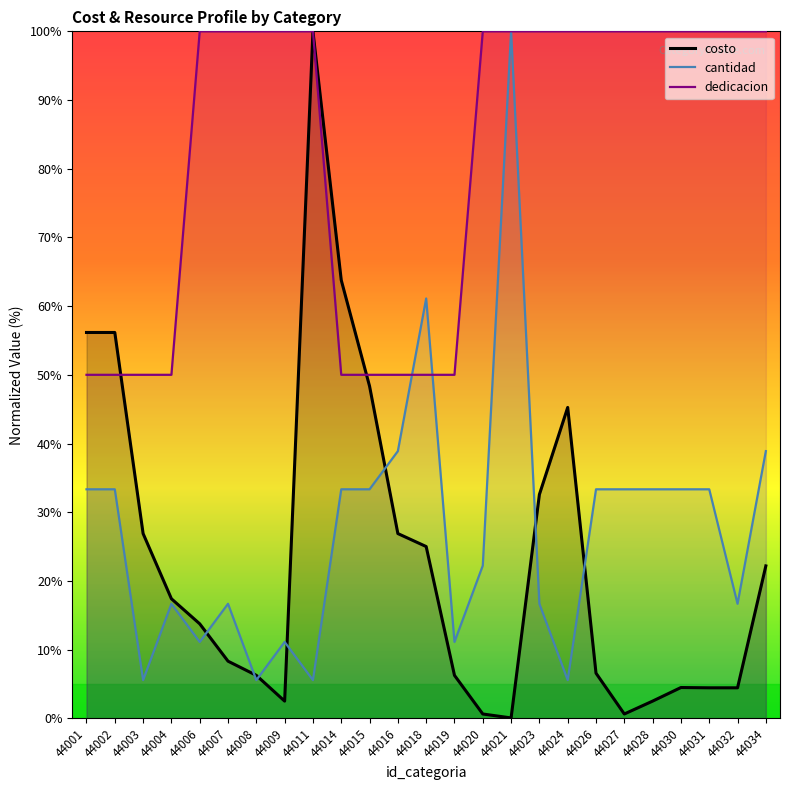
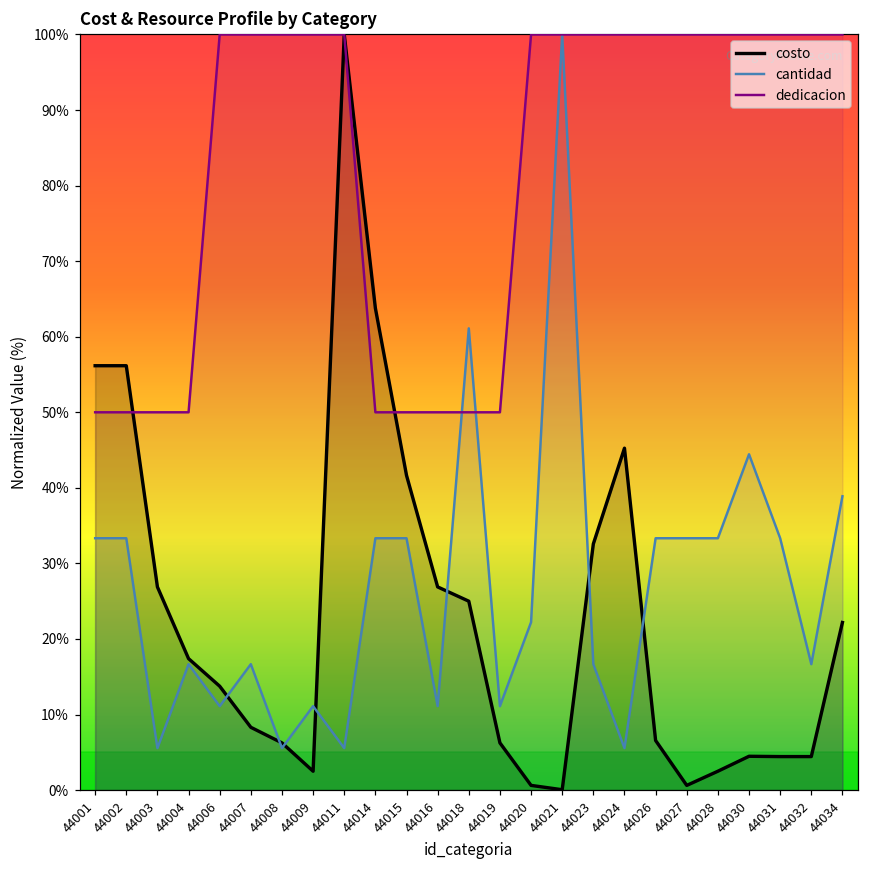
  {
    "costo": {
      "44001": "56%",
      "44002": "56%",
      "44003": "27%",
      "44004": "17%",
      "44006": "14%",
      "44007": "8%",
      "44008": "6%",
      "44014": "64%",
-     "44015": "48%",
+     "44015": "42%",
      "44016": "27%",
      "44018": "25%",
      "44019": "6%",
      "44023": "33%",
      "44024": "45%",
      "44026": "7%",
      "44034": "22%"
    },
    "cantidad": {
      "44001": "33%",
      "44002": "33%",
      "44003": "6%",
      "44004": "17%",
      "44006": "11%",
      "44007": "17%",
      "44008": "6%",
      "44009": "11%",
      "44011": "6%",
      "44014": "33%",
      "44015": "33%",
-     "44016": "39%",
+     "44016": "11%",
      "44018": "61%",
      "44019": "11%",
      "44020": "22%",
      "44023": "17%",
      "44024": "6%",
      "44026": "33%",
      "44027": "33%",
      "44028": "33%",
-     "44030": "33%",
+     "44030": "44%",
      "44031": "33%",
      "44032": "17%",
      "44034": "39%"
    },
    "dedicacion": {
      "44001": "50%",
      "44002": "50%",
      "44003": "50%",
      "44004": "50%",
      "44006": "100%",
      "44007": "100%",
      "44008": "100%",
      "44009": "100%",
      "44014": "50%",
      "44015": "50%",
      "44016": "50%",
      "44018": "50%",
      "44019": "50%",
      "44020": "100%",
      "44023": "100%",
      "44024": "100%",
      "44026": "100%",
      "44027": "100%",
      "44028": "100%",
      "44030": "100%",
      "44031": "100%",
      "44032": "100%",
      "44034": "100%"
    }
  }
